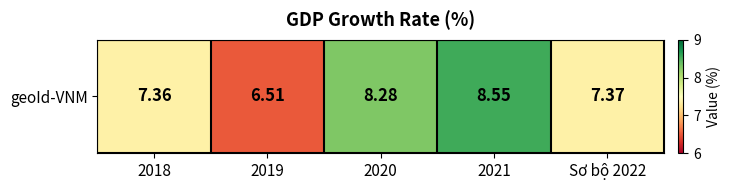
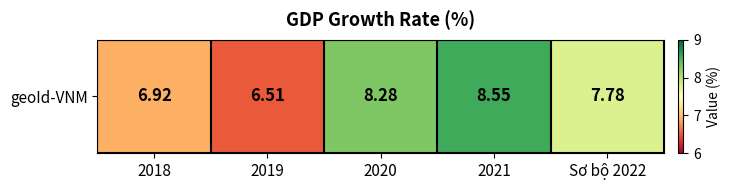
  {
    "geoId-VNM": {
-     "2018": 7.36,
+     "2018": 6.92,
      "2019": 6.51,
      "2020": 8.28,
      "2021": 8.55,
-     "Sơ bộ 2022": 7.37
+     "Sơ bộ 2022": 7.78
    }
  }
